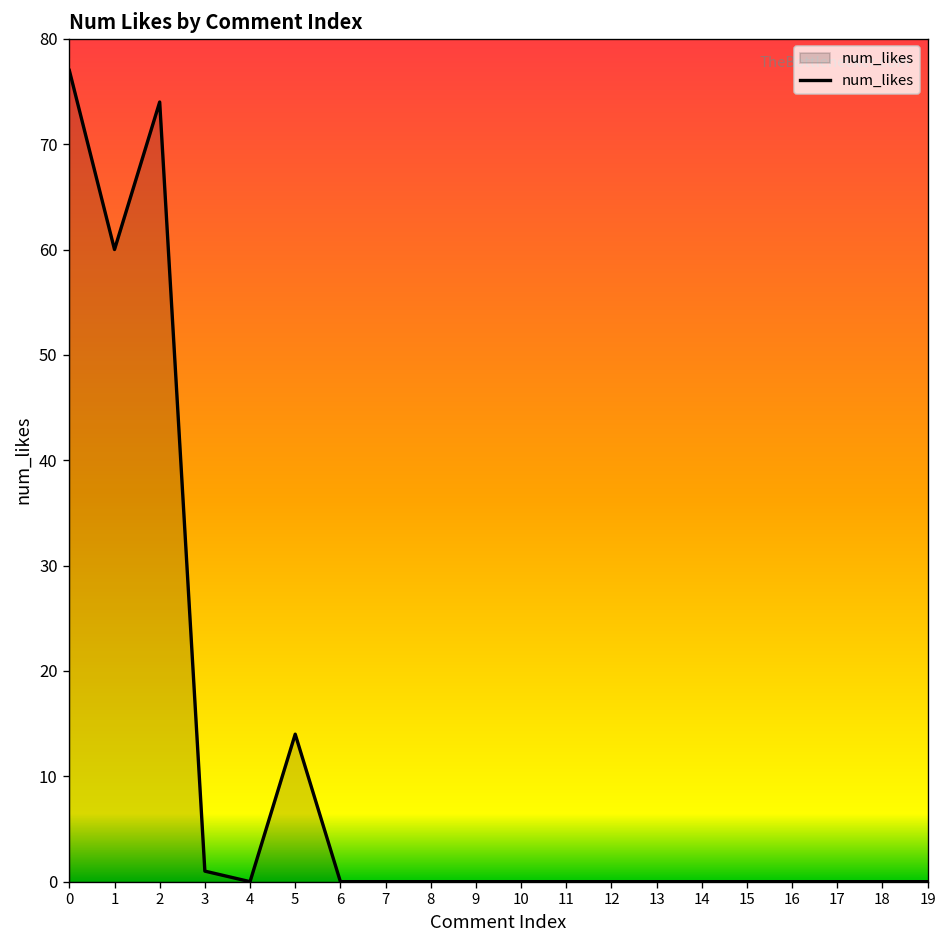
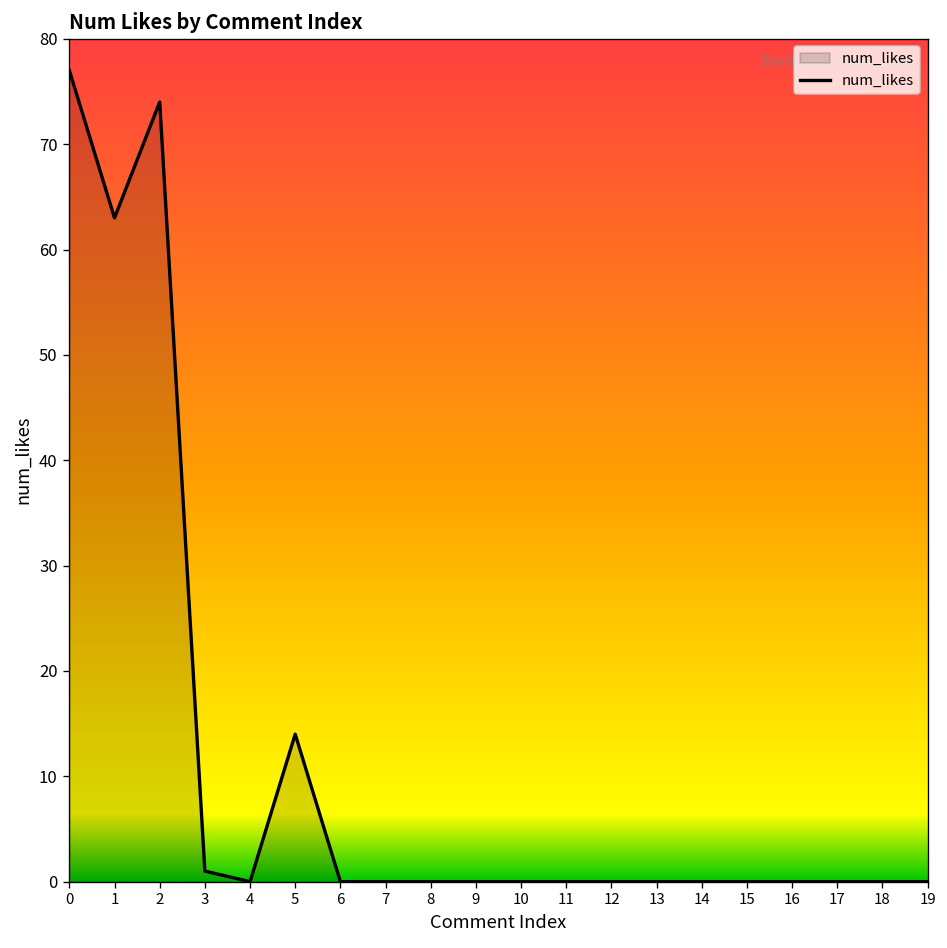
  {
    "0": 77,
-   "1": 60,
+   "1": 63,
    "2": 74,
    "3": 1,
    "4": 0,
    "5": 14,
    "6": 0,
    "7": 0,
    "8": 0,
    "9": 0,
    "10": 0,
    "11": 0,
    "12": 0,
    "13": 0,
    "14": 0,
    "15": 0,
    "16": 0,
    "17": 0,
    "18": 0,
    "19": 0
  }
